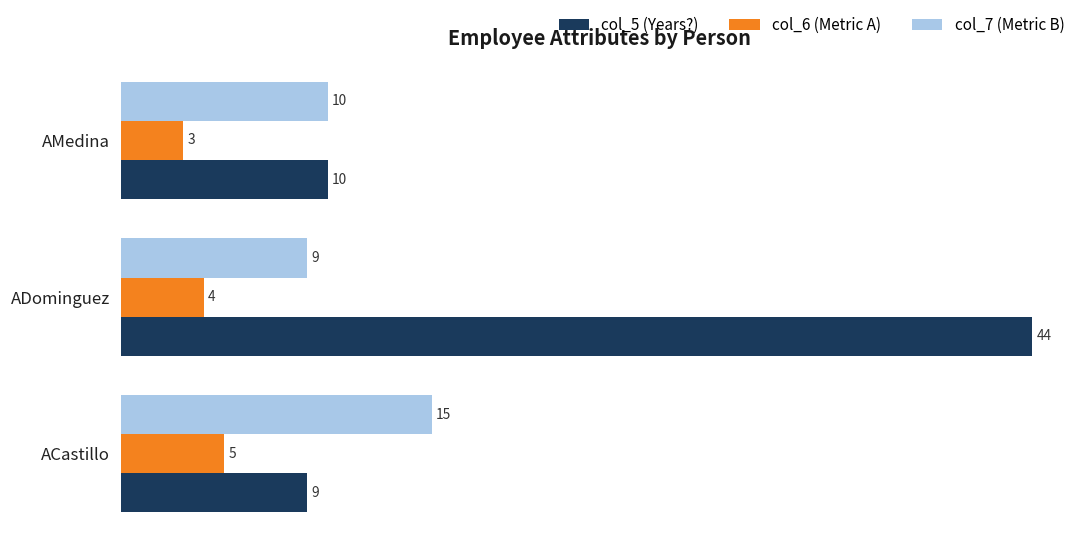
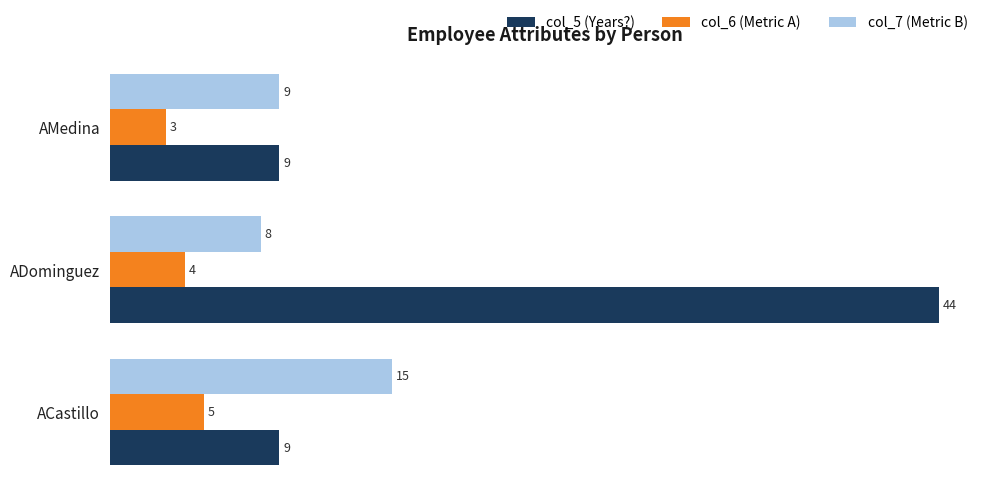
  {
    "col_5 (Years?)": {
-     "AMedina": 10,
+     "AMedina": 9,
      "ADominguez": 44,
      "ACastillo": 9
    },
    "col_6 (Metric A)": {
      "AMedina": 3,
      "ADominguez": 4,
      "ACastillo": 5
    },
    "col_7 (Metric B)": {
-     "AMedina": 10,
-     "ADominguez": 9,
+     "AMedina": 9,
+     "ADominguez": 8,
      "ACastillo": 15
    }
  }
